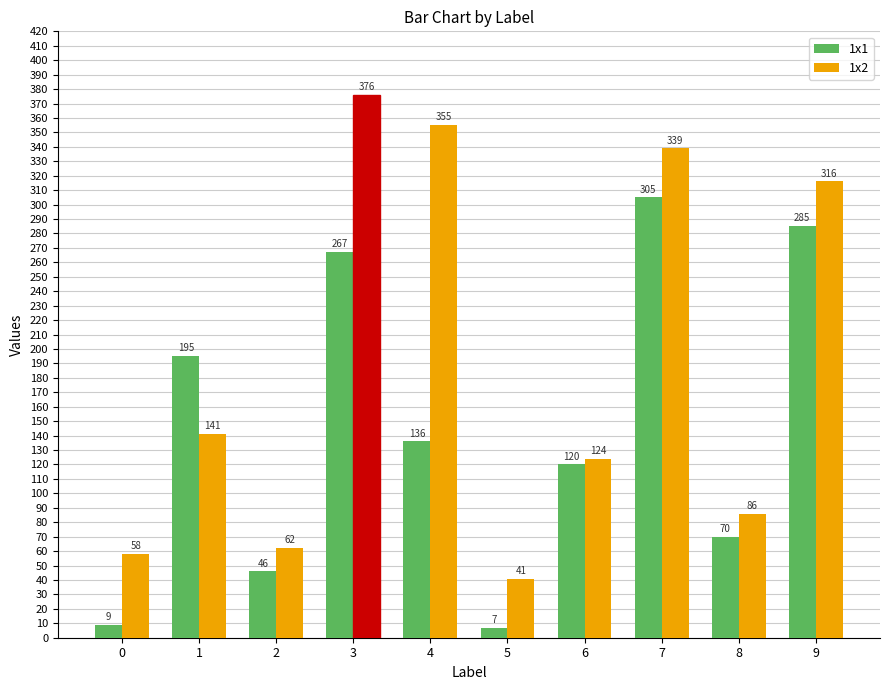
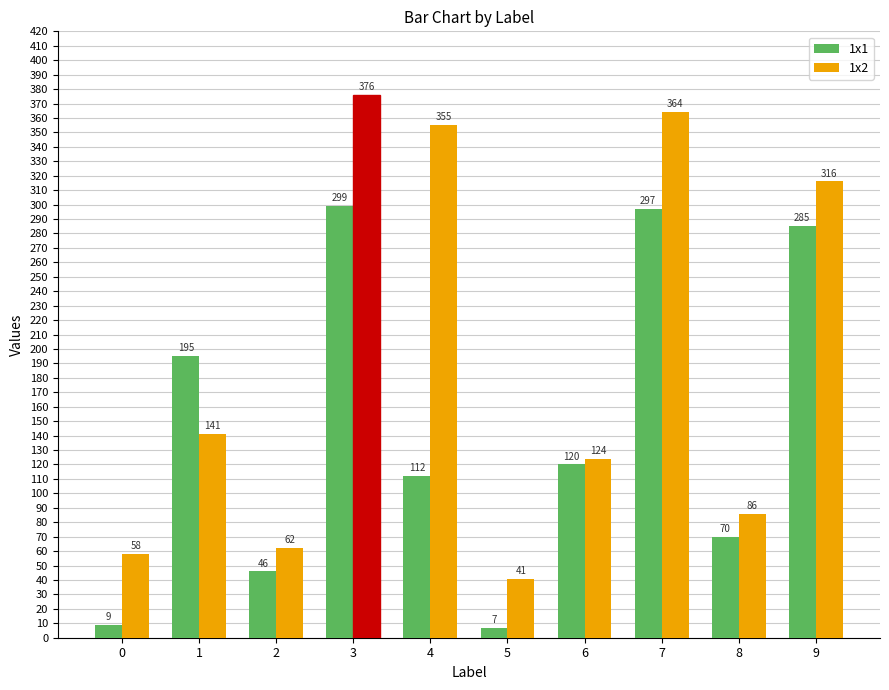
  {
    "1x1": {
      "0": 9,
      "1": 195,
      "2": 46,
-     "3": 267,
-     "4": 136,
+     "3": 299,
+     "4": 112,
      "5": 7,
      "6": 120,
-     "7": 305,
+     "7": 297,
      "8": 70,
      "9": 285
    },
    "1x2": {
      "0": 58,
      "1": 141,
      "2": 62,
      "3": 376,
      "4": 355,
      "5": 41,
      "6": 124,
-     "7": 339,
+     "7": 364,
      "8": 86,
      "9": 316
    }
  }
